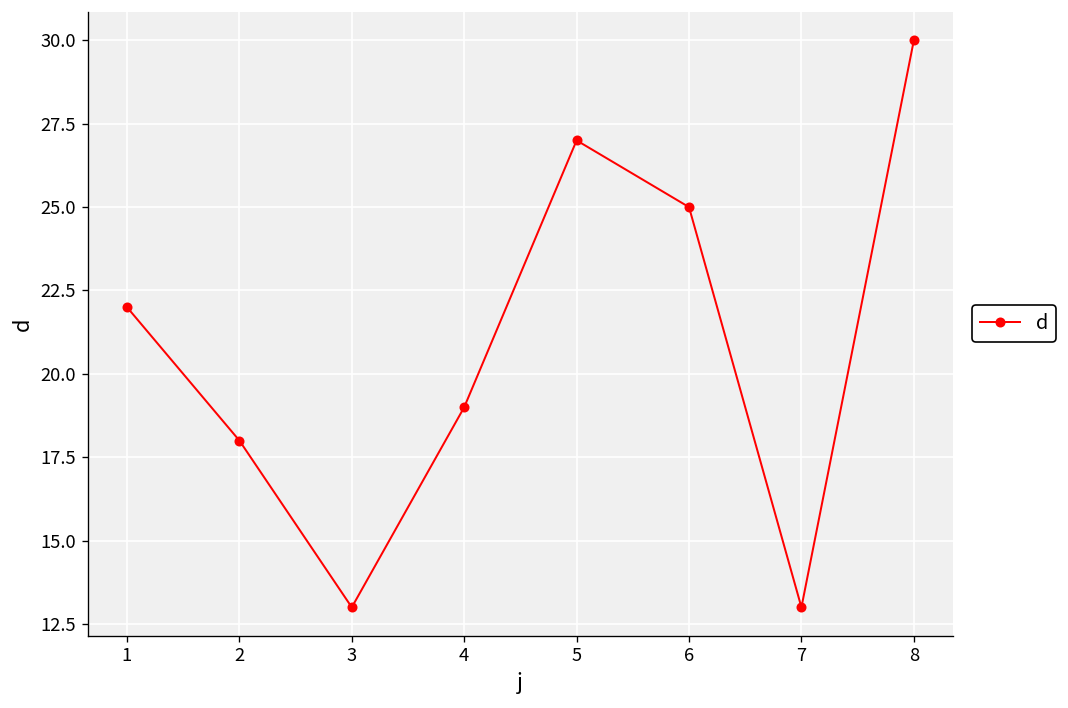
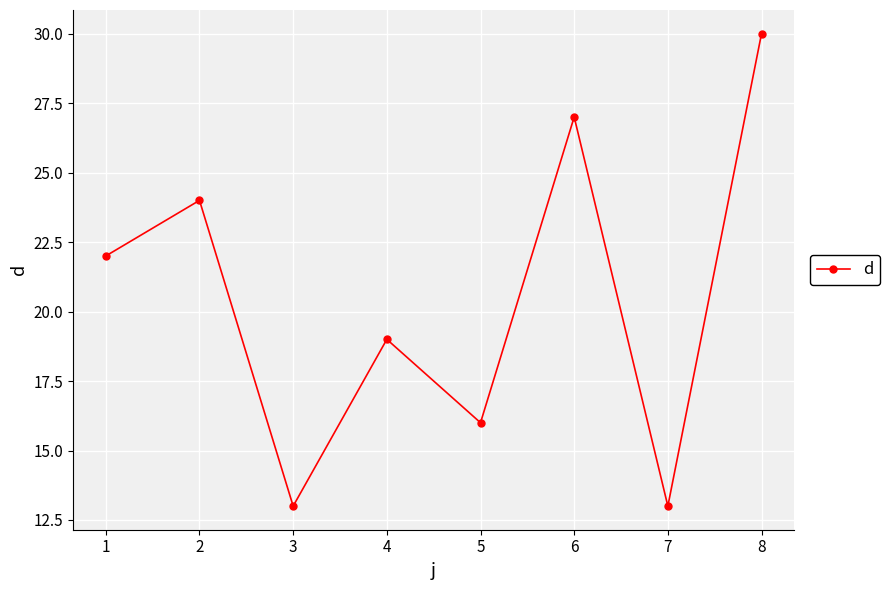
  {
    "1": 22,
-   "2": 18,
+   "2": 24,
    "3": 13,
    "4": 19,
-   "5": 27,
-   "6": 25,
+   "5": 16,
+   "6": 27,
    "7": 13,
    "8": 30
  }
